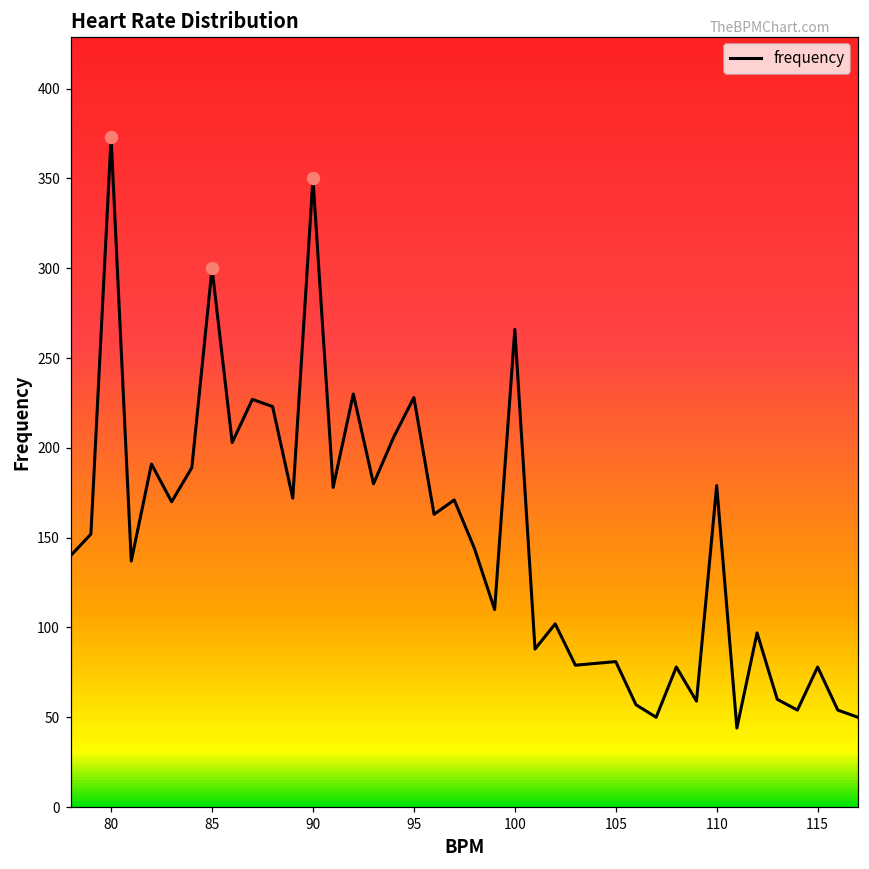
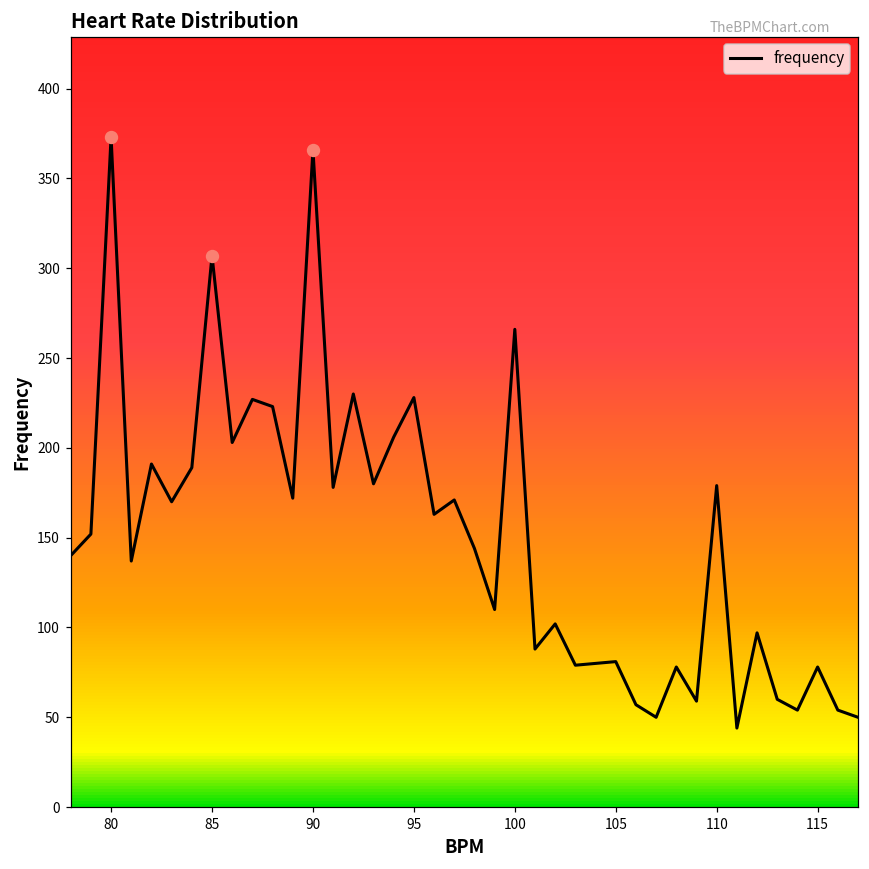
  {
    "frequency": {
-     "85": 300,
-     "90": 350,
+     "85": 307,
+     "90": 366,
      "95": 228,
      "100": 266,
      "105": 81,
      "110": 179,
      "115": 78
    }
  }
